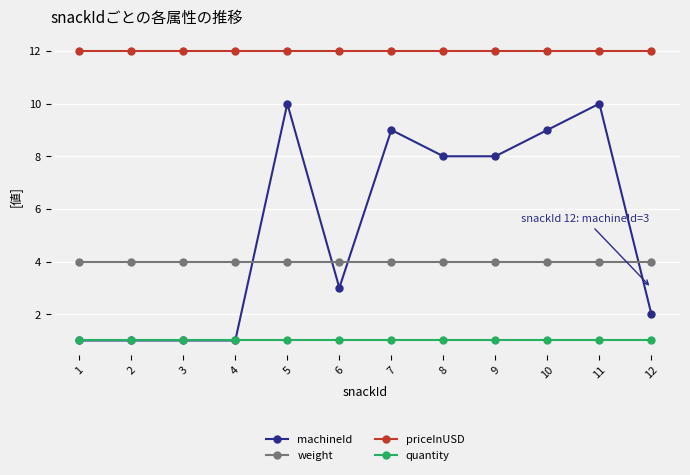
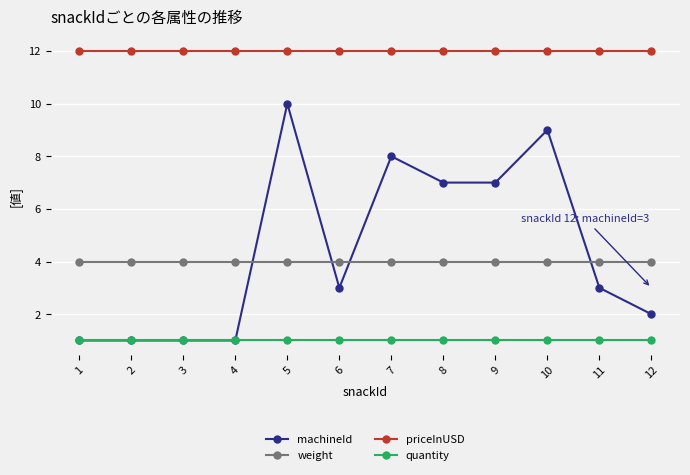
  {
    "machineId": {
      "5": 10,
      "6": 3,
-     "7": 9,
-     "8": 8,
-     "9": 8,
+     "7": 8,
+     "8": 7,
+     "9": 7,
      "10": 9,
-     "11": 10,
+     "11": 3,
      "12": 2
    },
    "weight": {
      "1": 4,
      "2": 4,
      "3": 4,
      "4": 4,
      "5": 4,
      "6": 4,
      "7": 4,
      "8": 4,
      "9": 4,
      "12": 4
    },
    "priceInUSD": {
      "1": 12,
      "2": 12,
      "3": 12,
      "4": 12,
      "5": 12,
      "6": 12,
      "7": 12,
      "8": 12,
      "9": 12,
      "10": 12,
      "11": 12,
      "12": 12
    },
    "quantity": {
      "5": 1,
      "6": 1,
      "7": 1,
      "8": 1,
      "9": 1,
      "10": 1,
      "11": 1,
      "12": 1
    }
  }
